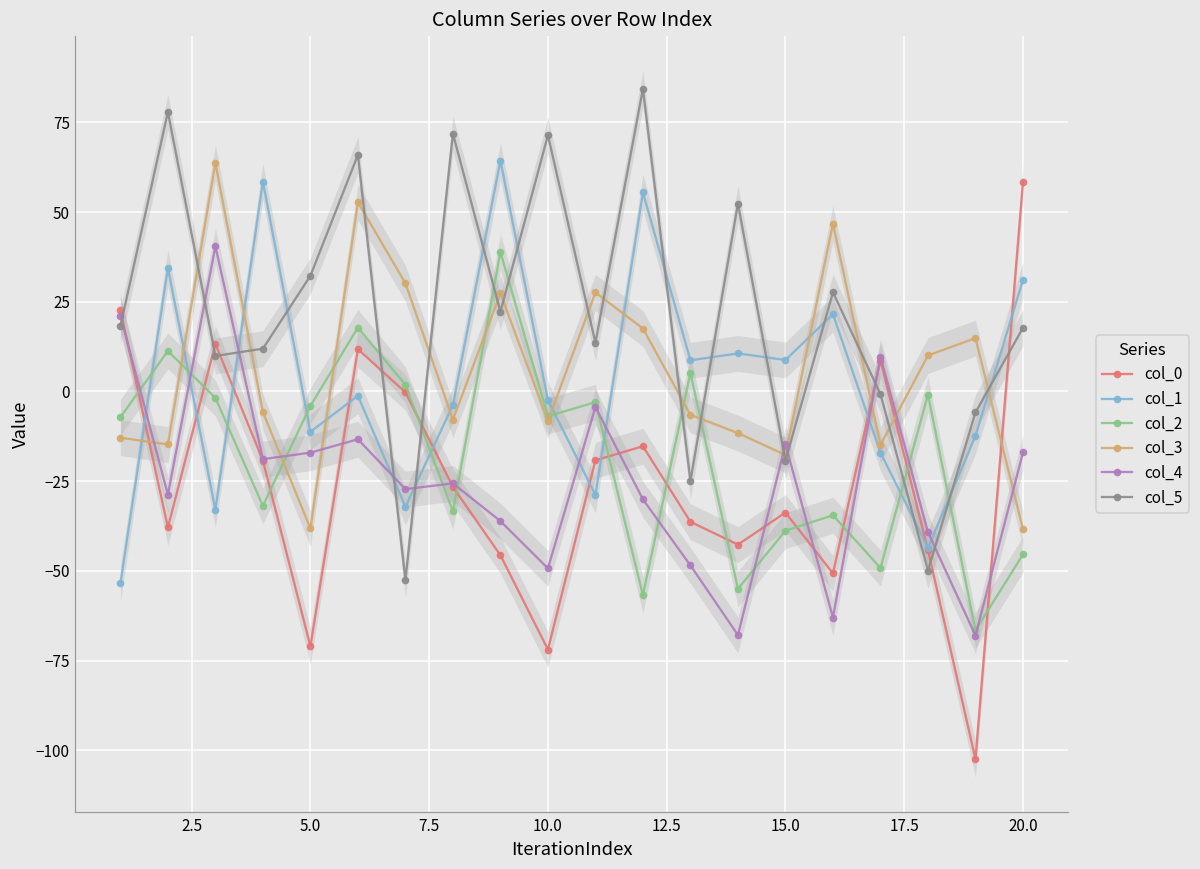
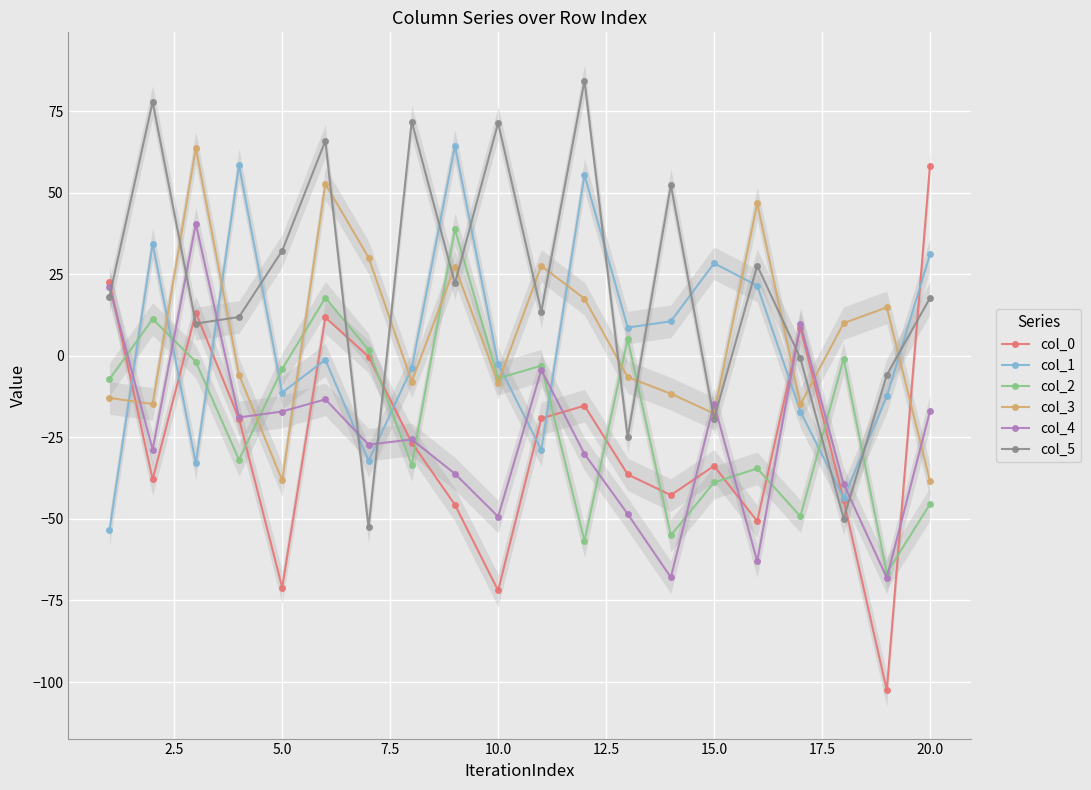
  {
    "col_1": {
      "5.0": -11,
-     "15.0": 9,
+     "15.0": 28,
      "20.0": 31
    }
  }
